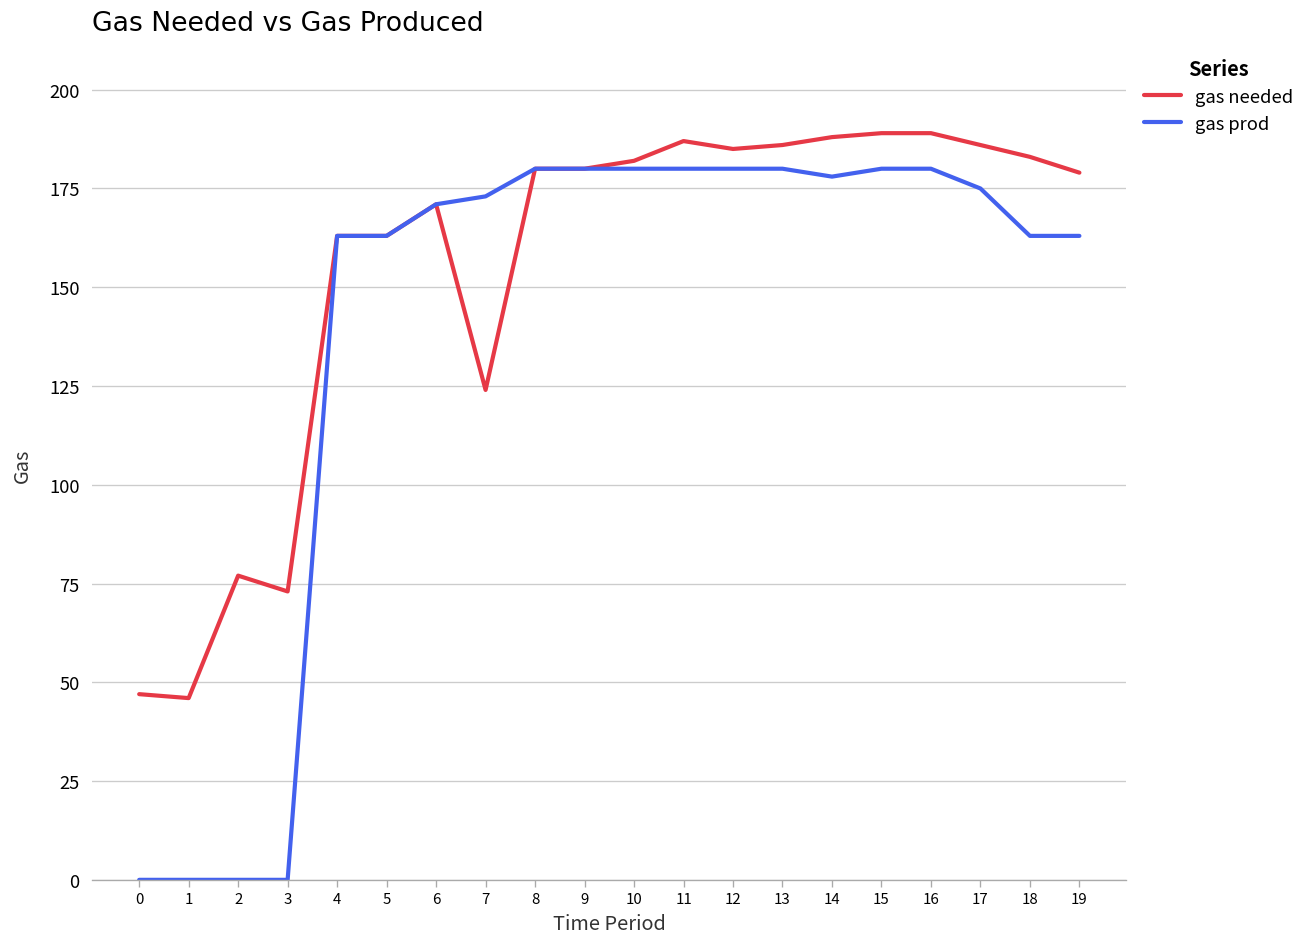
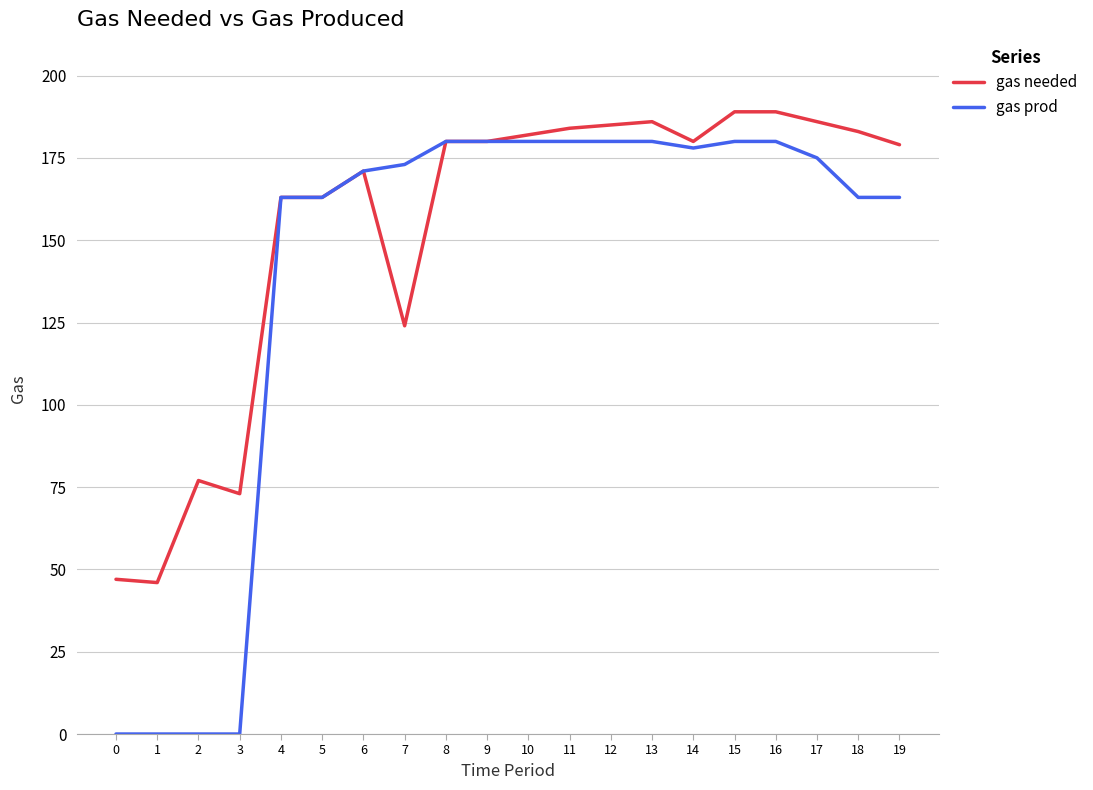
  {
    "gas needed": {
      "0": 47,
      "1": 46,
      "2": 77,
      "3": 73,
      "7": 124,
      "10": 182,
-     "11": 187,
+     "11": 184,
      "12": 185,
      "13": 186,
-     "14": 188,
+     "14": 180,
      "15": 189,
      "16": 189,
      "17": 186,
      "18": 183,
      "19": 179
    },
    "gas prod": {
      "0": 0,
      "1": 0,
      "2": 0,
      "3": 0,
      "7": 173,
      "10": 180,
      "11": 180,
      "12": 180,
      "13": 180,
      "14": 178,
      "15": 180,
      "16": 180,
      "17": 175,
      "18": 163,
      "19": 163
    }
  }
